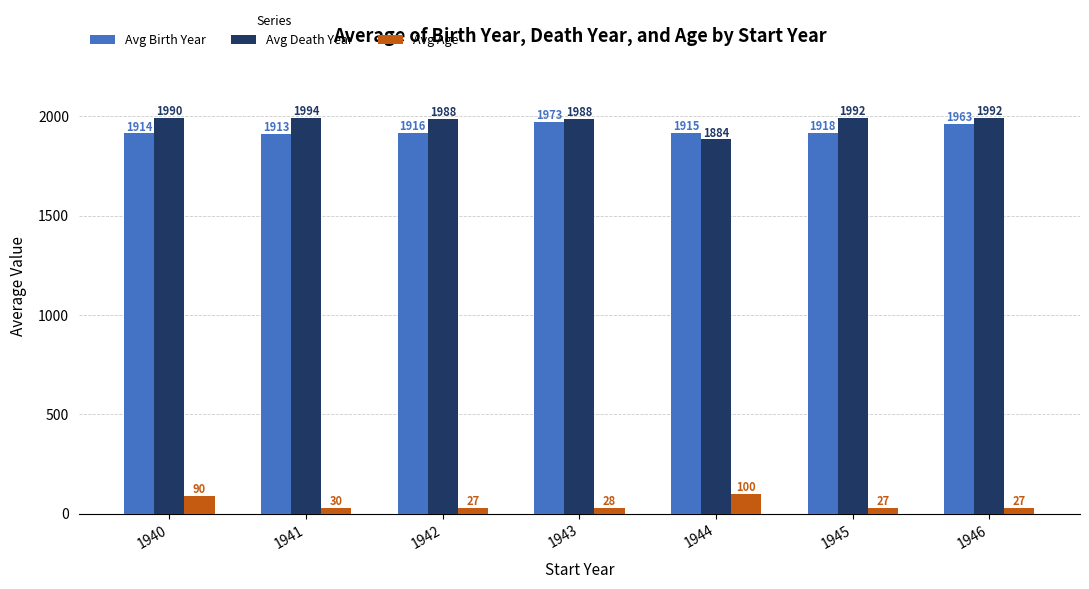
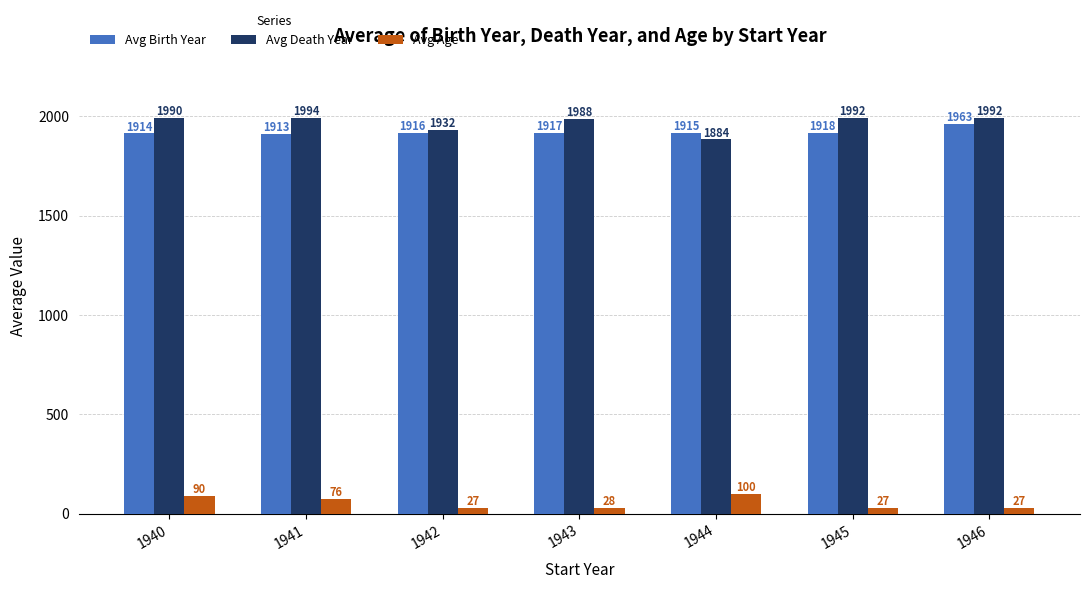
  {
    "Avg Birth Year": {
      "1940": 1914,
      "1941": 1913,
      "1942": 1916,
-     "1943": 1973,
+     "1943": 1917,
      "1944": 1915,
      "1945": 1918,
      "1946": 1963
    },
    "Avg Death Year": {
      "1940": 1990,
      "1941": 1994,
-     "1942": 1988,
+     "1942": 1932,
      "1943": 1988,
      "1944": 1884,
      "1945": 1992,
      "1946": 1992
    },
    "Avg Age": {
      "1940": 90,
-     "1941": 30,
+     "1941": 76,
      "1942": 27,
      "1943": 28,
      "1944": 100,
      "1945": 27,
      "1946": 27
    }
  }
